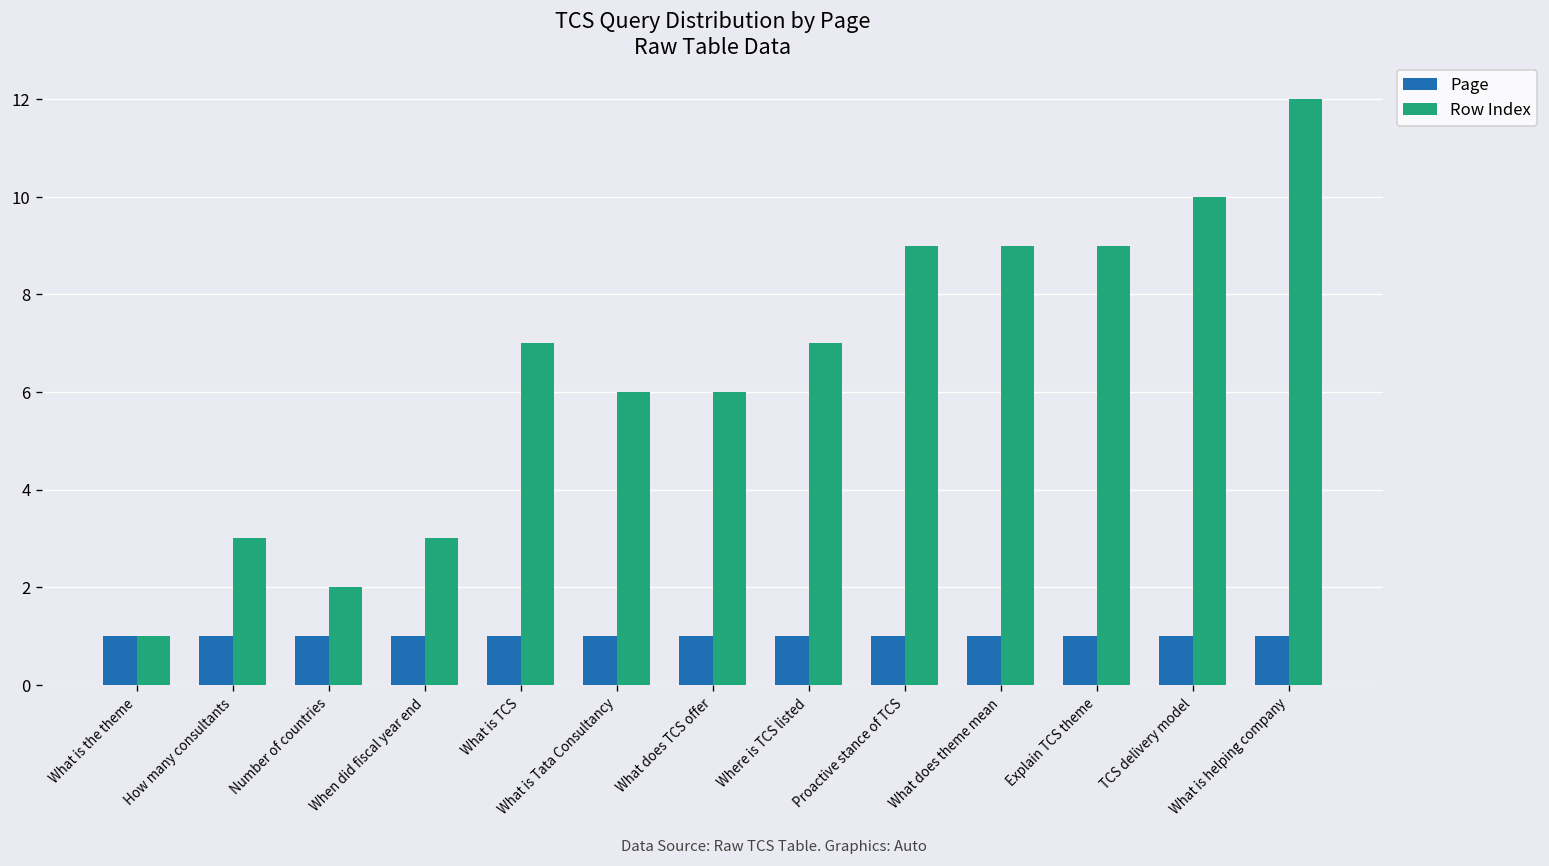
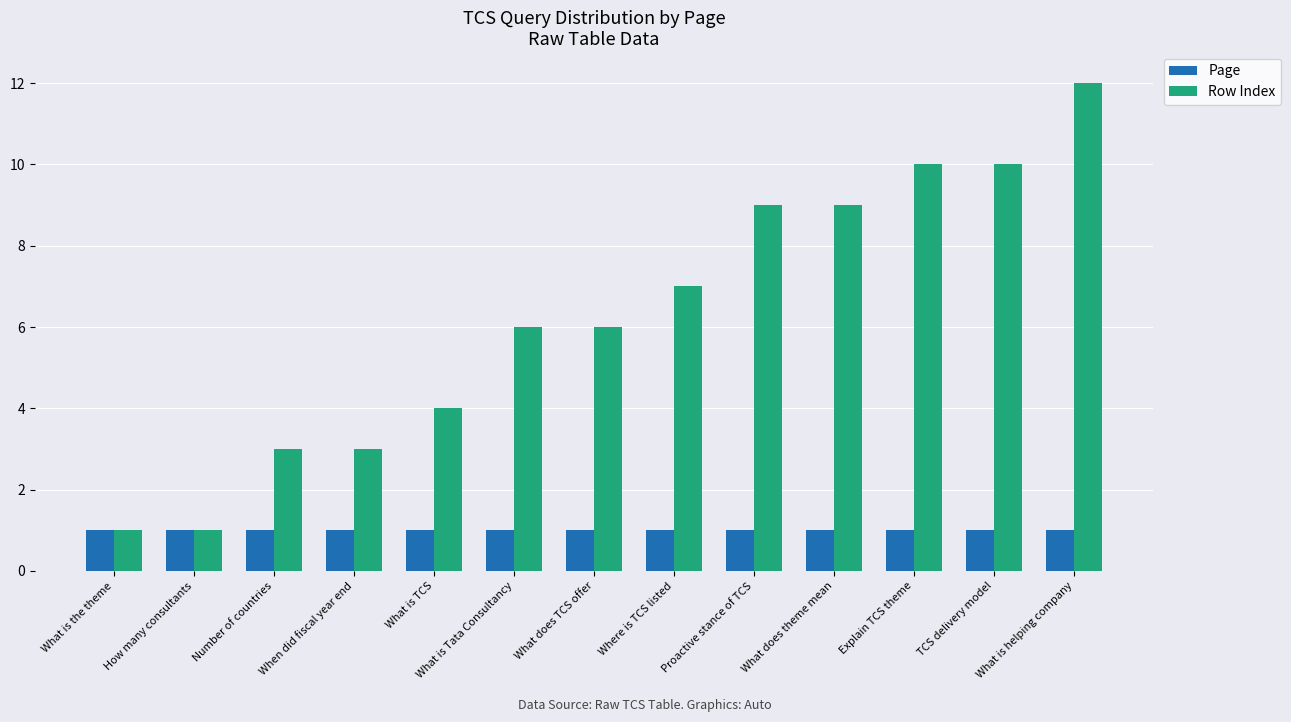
  {
    "Page": {
      "What is the theme": 1,
      "How many consultants": 1,
      "Number of countries": 1,
      "When did fiscal year end": 1,
      "What is TCS": 1,
      "What is Tata Consultancy": 1,
      "What does TCS offer": 1,
      "Where is TCS listed": 1,
      "Proactive stance of TCS": 1,
      "What does theme mean": 1,
      "Explain TCS theme": 1,
      "TCS delivery model": 1,
      "What is helping company": 1
    },
    "Row Index": {
      "What is the theme": 1,
-     "How many consultants": 3,
-     "Number of countries": 2,
+     "How many consultants": 1,
+     "Number of countries": 3,
      "When did fiscal year end": 3,
-     "What is TCS": 7,
+     "What is TCS": 4,
      "What is Tata Consultancy": 6,
      "What does TCS offer": 6,
      "Where is TCS listed": 7,
      "Proactive stance of TCS": 9,
      "What does theme mean": 9,
-     "Explain TCS theme": 9,
+     "Explain TCS theme": 10,
      "TCS delivery model": 10,
      "What is helping company": 12
    }
  }
